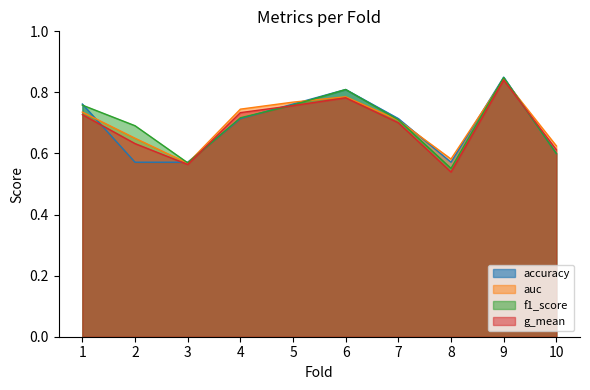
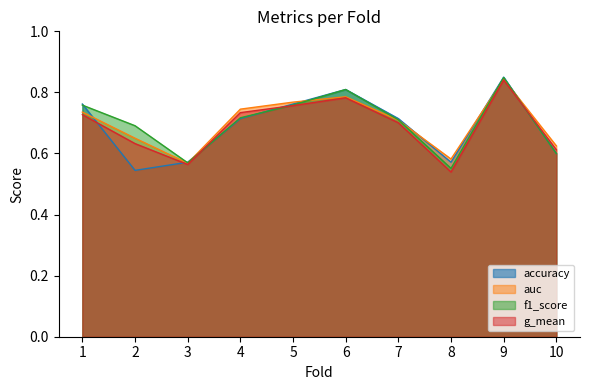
  {
    "accuracy": {
-     "2": 0.57,
+     "2": 0.54,
      "8": 0.57
    },
    "auc": {
      "2": 0.65,
      "4": 0.75,
      "8": 0.58,
      "10": 0.63
    },
    "f1_score": {
      "2": 0.69,
      "8": 0.55
    },
    "g_mean": {
      "2": 0.63,
      "4": 0.73,
      "7": 0.70,
      "8": 0.54,
      "10": 0.61
    }
  }
